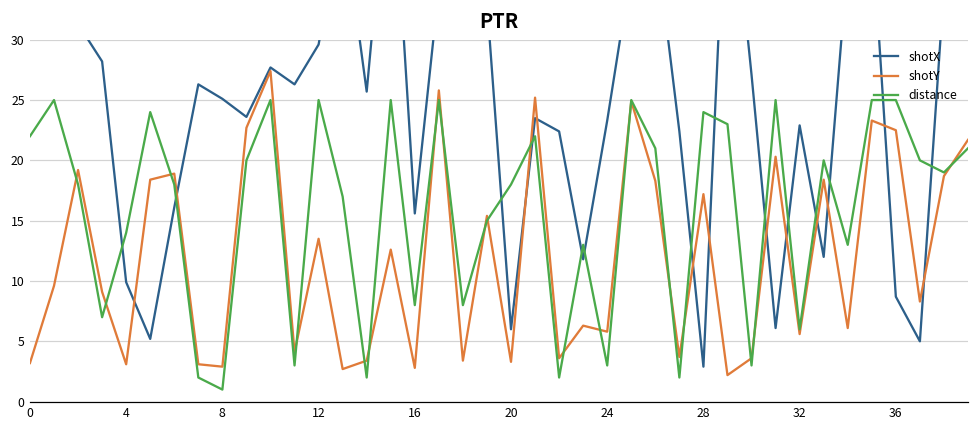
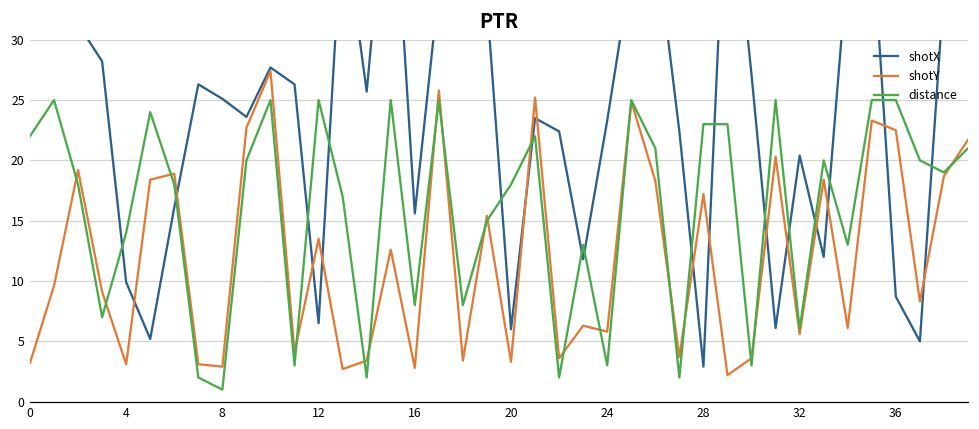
  {
    "shotX": {
      "4": 9.9,
      "8": 25.1,
-     "12": 29.6,
+     "12": 6.5,
      "16": 15.6,
      "20": 6.0,
      "24": 23.3,
      "28": 2.9,
-     "32": 22.9,
+     "32": 20.4,
      "36": 8.7
    },
    "shotY": {
      "0": 3.2,
      "4": 3.1,
      "8": 2.9,
      "12": 13.5,
      "16": 2.8,
      "20": 3.3,
      "24": 5.8,
      "28": 17.2,
      "32": 5.6,
      "36": 22.5
    },
    "distance": {
      "0": 22,
      "4": 14,
      "8": 1,
      "12": 25,
      "16": 8,
      "20": 18,
      "24": 3,
-     "28": 24,
+     "28": 23,
      "32": 6,
      "36": 25
    }
  }
